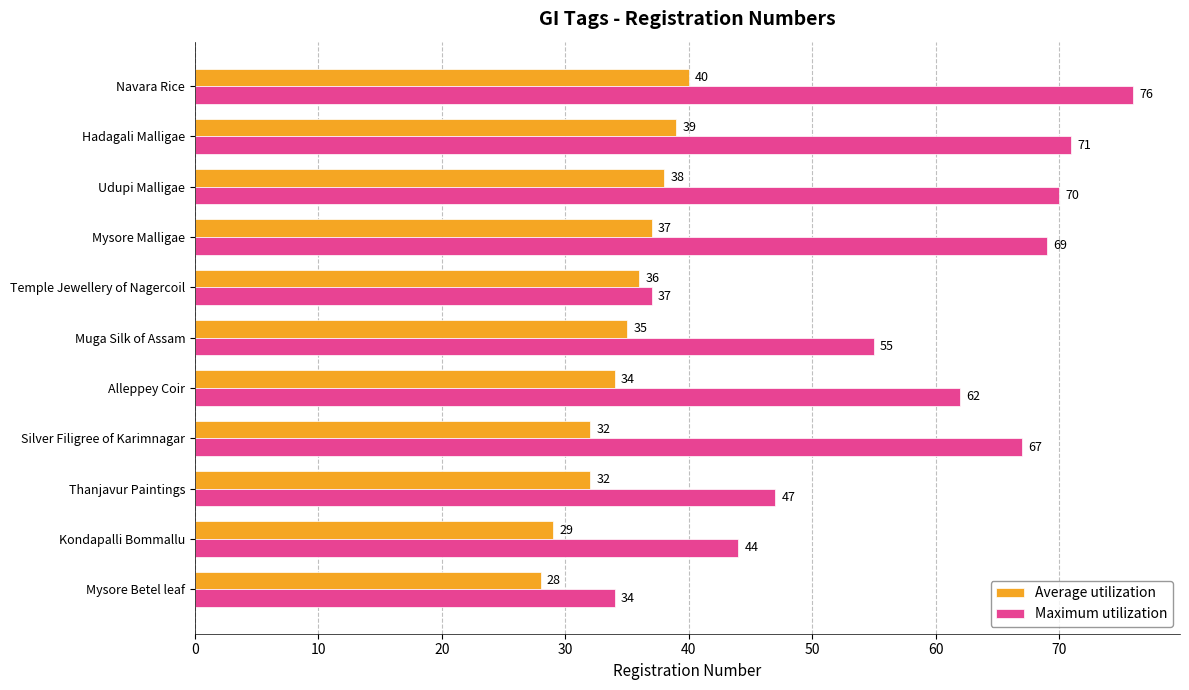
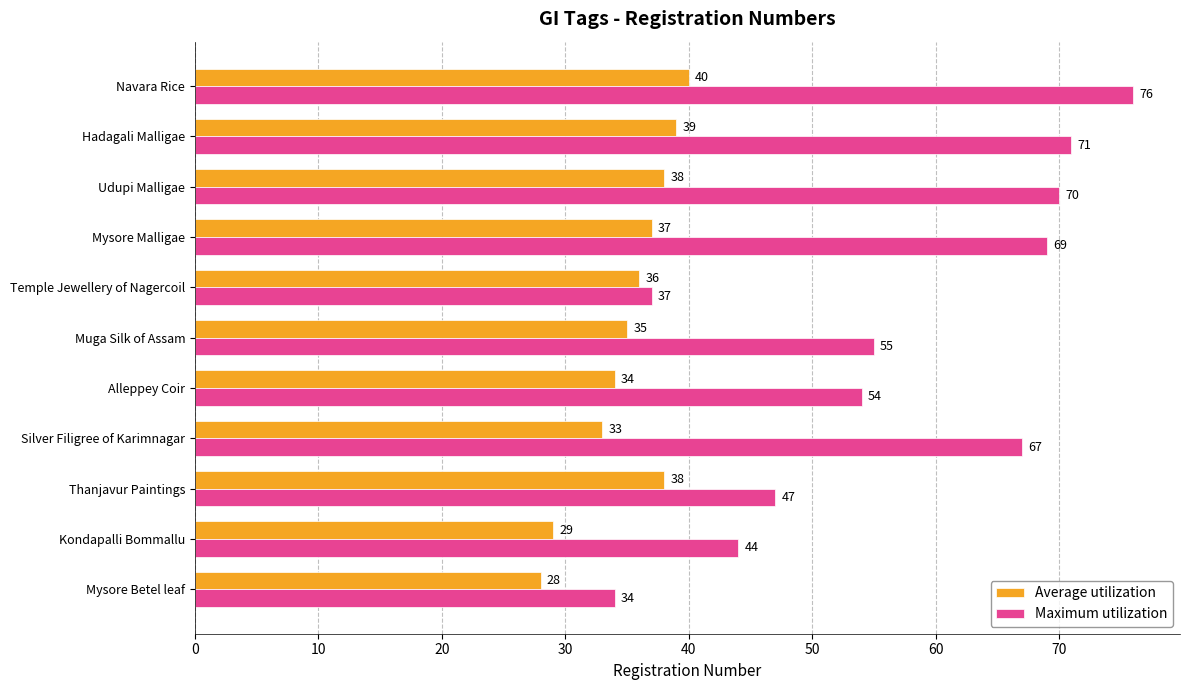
  {
    "Average utilization": {
      "Navara Rice": 40,
      "Hadagali Malligae": 39,
      "Udupi Malligae": 38,
      "Mysore Malligae": 37,
      "Temple Jewellery of Nagercoil": 36,
      "Muga Silk of Assam": 35,
      "Alleppey Coir": 34,
-     "Silver Filigree of Karimnagar": 32,
-     "Thanjavur Paintings": 32,
+     "Silver Filigree of Karimnagar": 33,
+     "Thanjavur Paintings": 38,
      "Kondapalli Bommallu": 29,
      "Mysore Betel leaf": 28
    },
    "Maximum utilization": {
      "Navara Rice": 76,
      "Hadagali Malligae": 71,
      "Udupi Malligae": 70,
      "Mysore Malligae": 69,
      "Temple Jewellery of Nagercoil": 37,
      "Muga Silk of Assam": 55,
-     "Alleppey Coir": 62,
+     "Alleppey Coir": 54,
      "Silver Filigree of Karimnagar": 67,
      "Thanjavur Paintings": 47,
      "Kondapalli Bommallu": 44,
      "Mysore Betel leaf": 34
    }
  }
